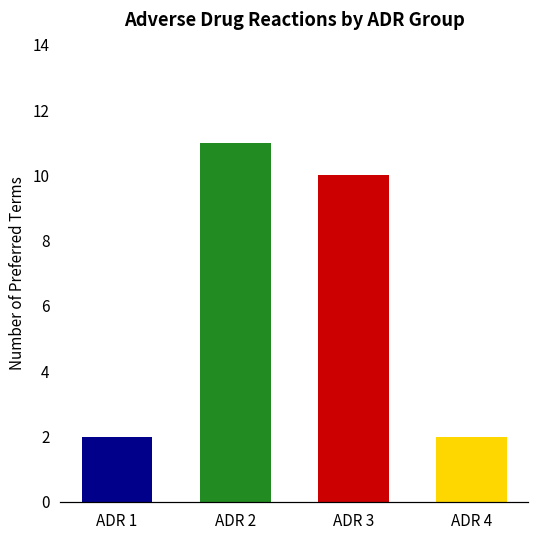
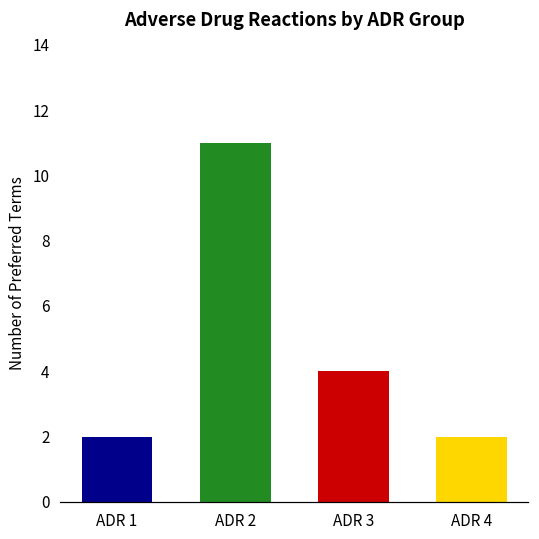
  {
    "ADR 1": 2,
    "ADR 2": 11,
-   "ADR 3": 10,
+   "ADR 3": 4,
    "ADR 4": 2
  }
